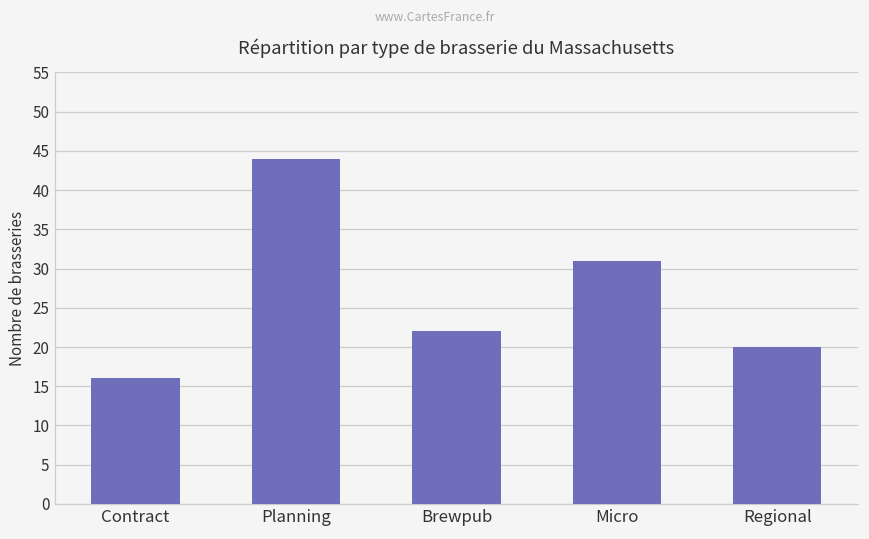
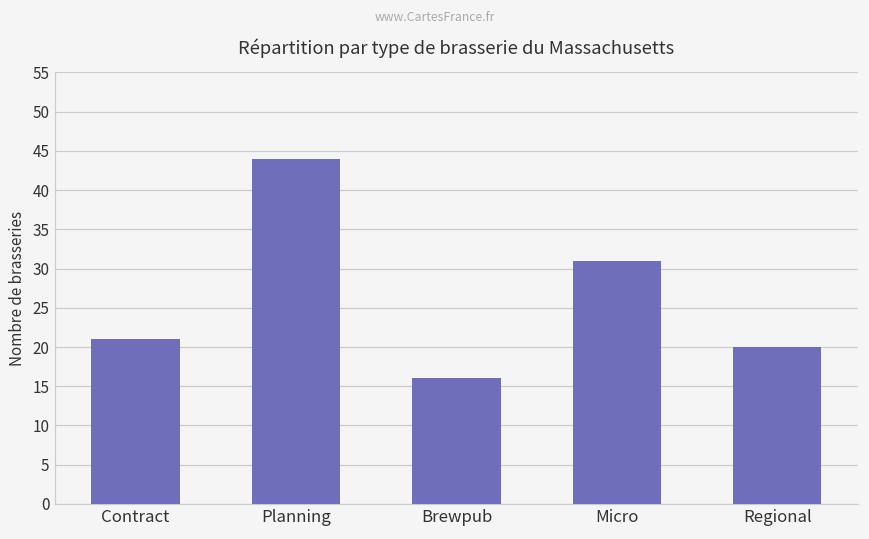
  {
-   "Contract": 16,
+   "Contract": 21,
    "Planning": 44,
-   "Brewpub": 22,
+   "Brewpub": 16,
    "Micro": 31,
    "Regional": 20
  }
